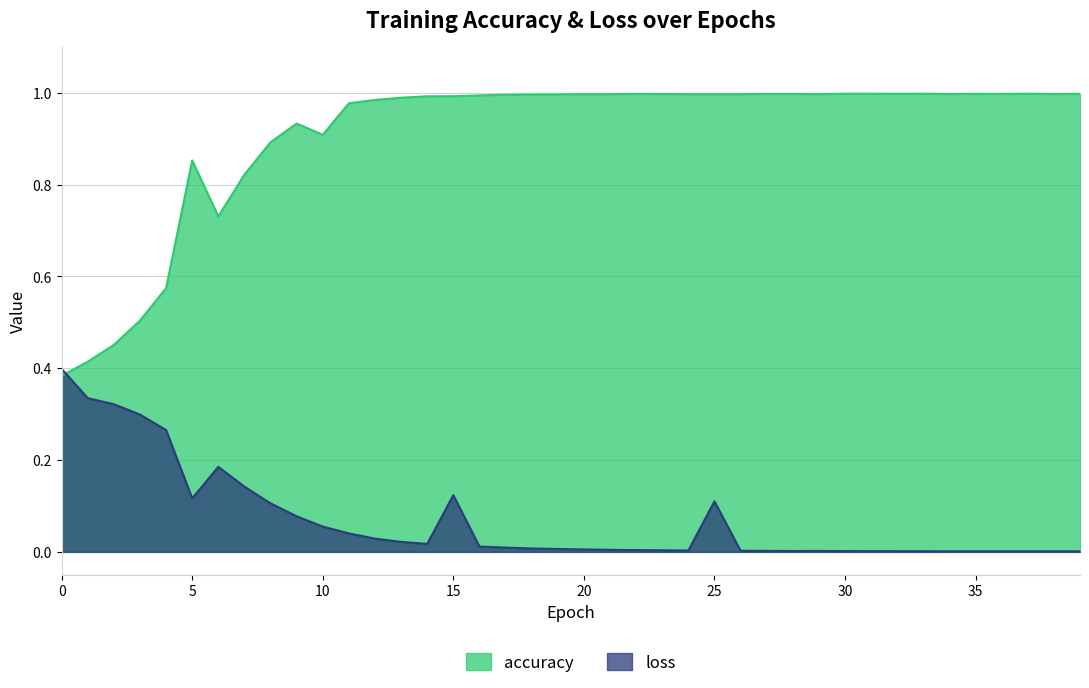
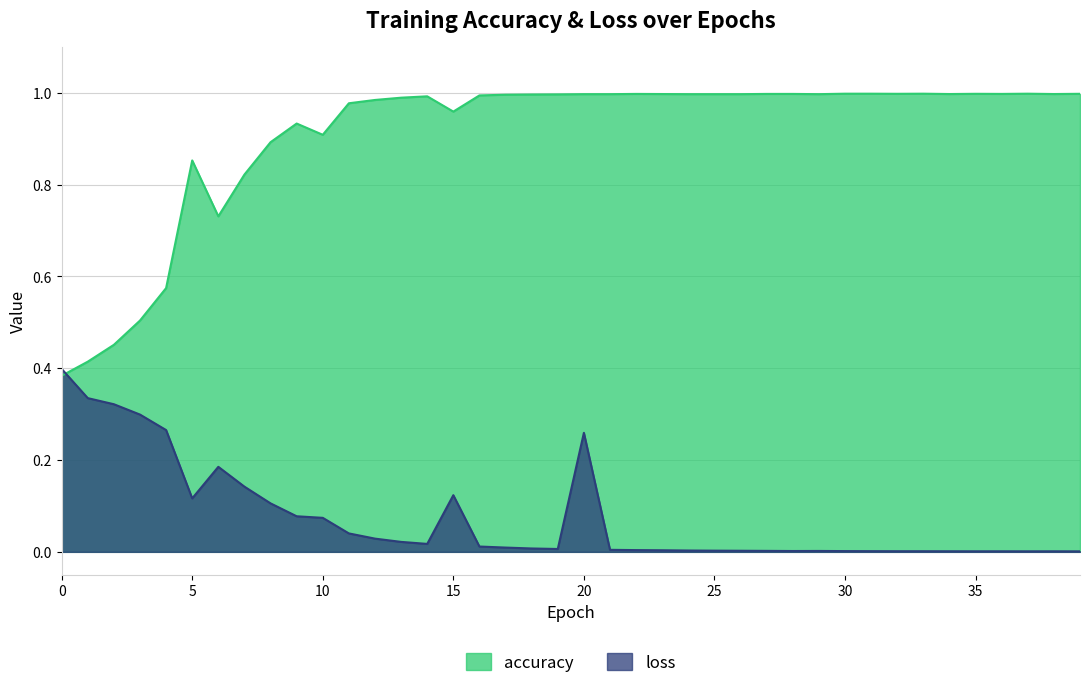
  {
    "accuracy": {
      "0": 0.38,
      "5": 0.85,
      "10": 0.91,
-     "15": 0.99,
+     "15": 0.96,
      "20": 1.00,
      "25": 1.00,
      "30": 1.00,
      "35": 1.00
    },
    "loss": {
      "0": 0.40,
      "5": 0.12,
-     "10": 0.06,
+     "10": 0.07,
      "15": 0.12,
-     "20": 0.01,
-     "25": 0.11,
+     "20": 0.26,
+     "25": 0.00,
      "30": 0.00,
      "35": 0.00
    }
  }
